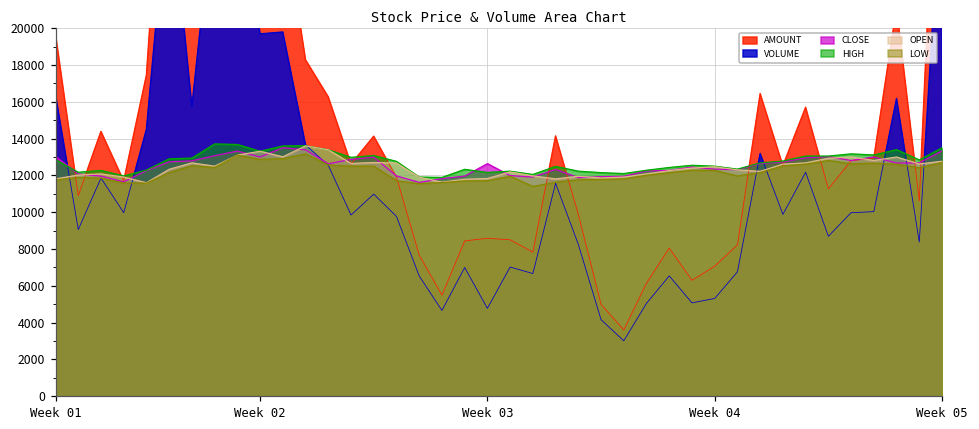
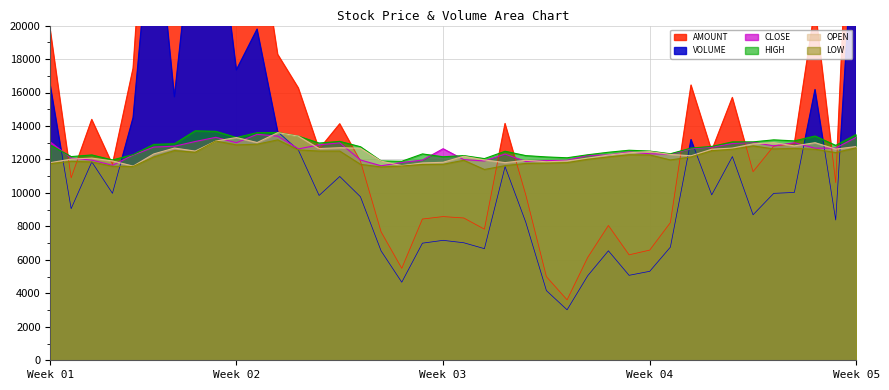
  {
    "AMOUNT": {
      "Week 01": 19700,
      "Week 03": 8600,
-     "Week 04": 7100
+     "Week 04": 6600
    },
    "VOLUME": {
      "Week 01": 16400,
-     "Week 02": 19700,
-     "Week 03": 4800,
+     "Week 02": 17400,
+     "Week 03": 7200,
      "Week 04": 5300
    },
    "CLOSE": {
      "Week 01": 13000,
      "Week 03": 12600,
      "Week 05": 13300
    },
    "HIGH": {
      "Week 01": 12900,
      "Week 03": 12200,
      "Week 05": 13500
    }
  }
